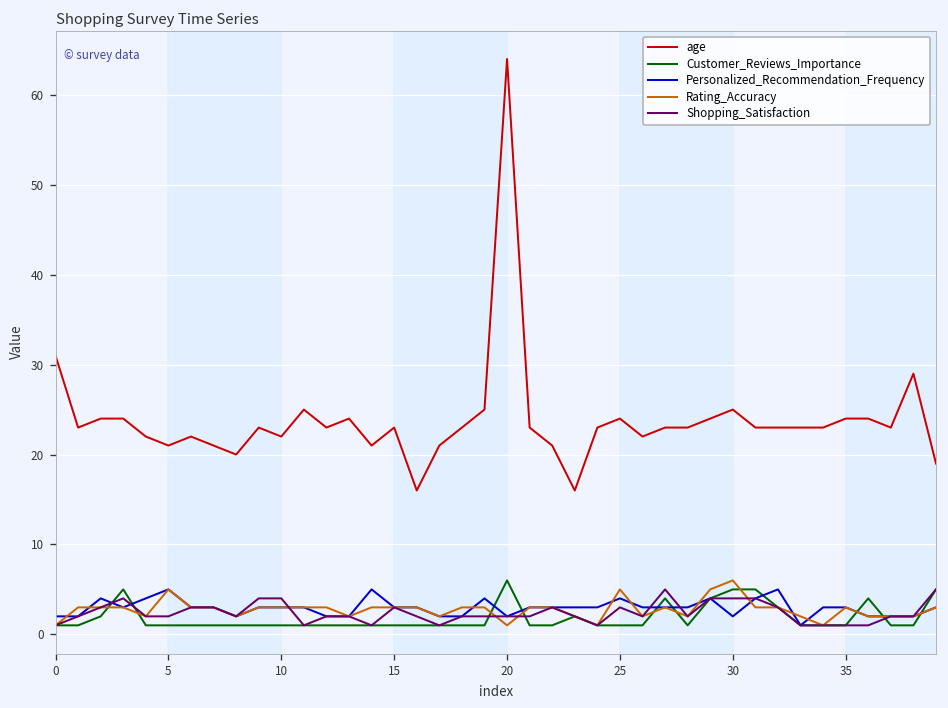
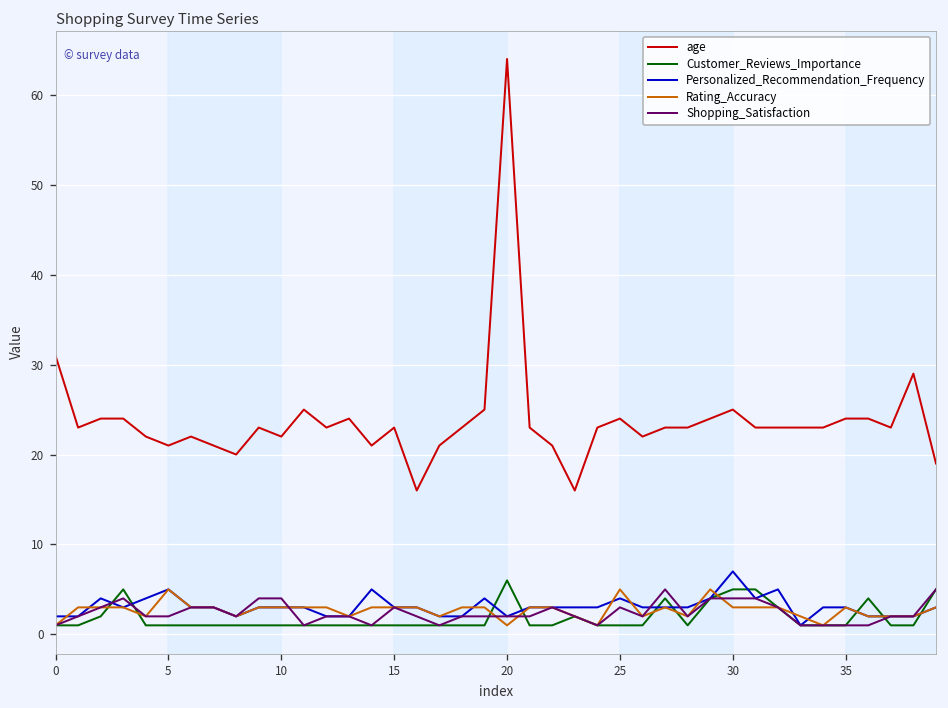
  {
    "age": {
      "0": 31,
      "5": 21,
      "10": 22,
      "15": 23,
      "20": 64,
      "25": 24,
      "30": 25,
      "35": 24
    },
    "Customer_Reviews_Importance": {
      "5": 1,
      "10": 1,
      "15": 1,
      "20": 6,
      "25": 1,
      "30": 5
    },
    "Personalized_Recommendation_Frequency": {
      "0": 2,
      "25": 4,
-     "30": 2
+     "30": 7
    },
    "Rating_Accuracy": {
      "20": 1,
      "25": 5,
-     "30": 6
+     "30": 3
    },
    "Shopping_Satisfaction": {
      "5": 2,
      "10": 4,
      "25": 3,
      "30": 4
    }
  }
